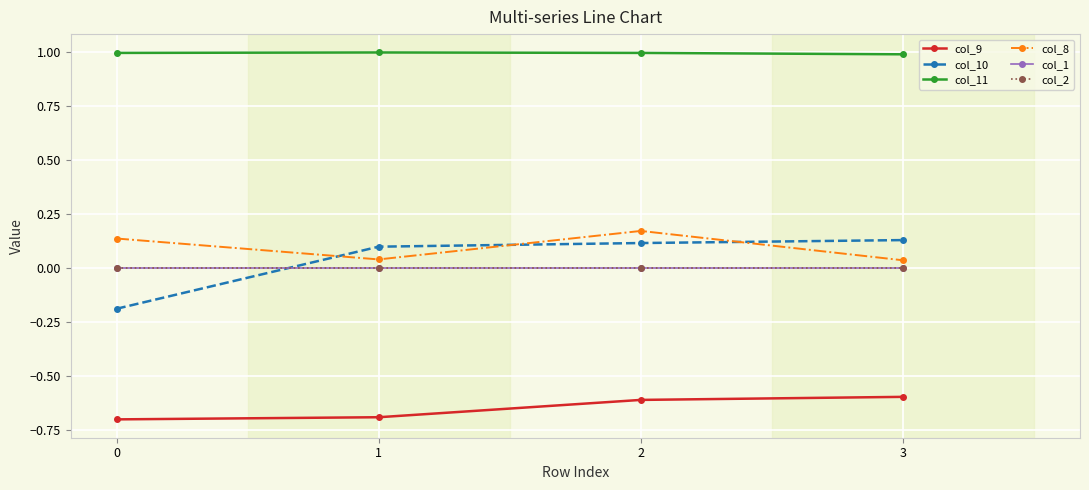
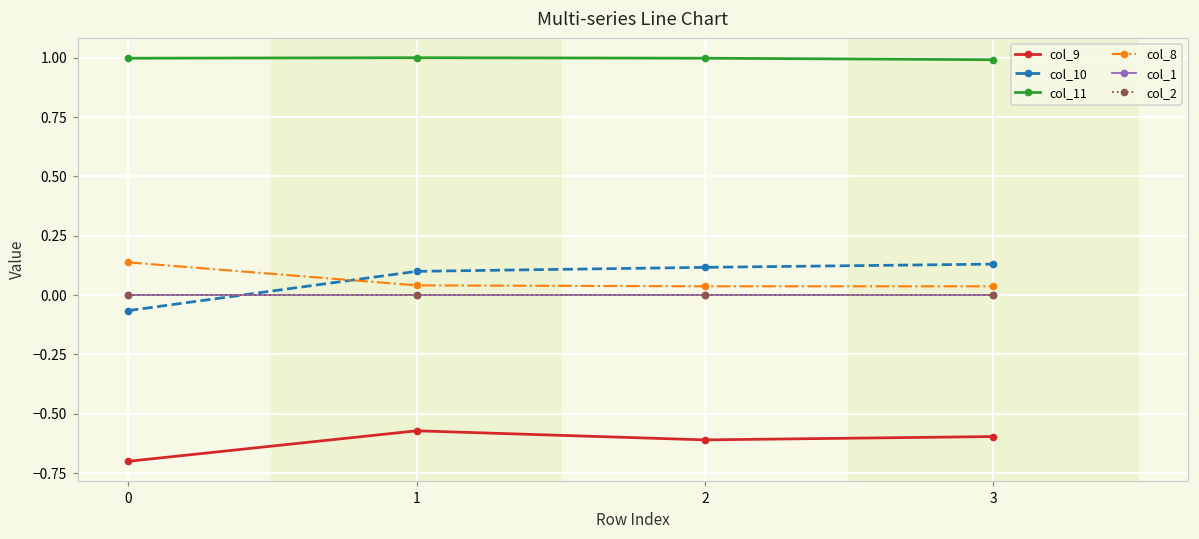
  {
    "col_9": {
      "0": -0.70,
-     "1": -0.69,
+     "1": -0.57,
      "2": -0.61,
      "3": -0.60
    },
    "col_10": {
-     "0": -0.19,
+     "0": -0.07,
      "1": 0.10,
      "2": 0.12,
      "3": 0.13
    },
    "col_11": {
      "0": 1.00,
      "1": 1.00,
      "2": 1.00,
      "3": 0.99
    },
    "col_8": {
      "0": 0.14,
      "1": 0.04,
-     "2": 0.17,
+     "2": 0.04,
      "3": 0.04
    },
    "col_2": {
      "0": 0.00,
      "1": 0.00,
      "2": 0.00,
      "3": 0.00
    }
  }
